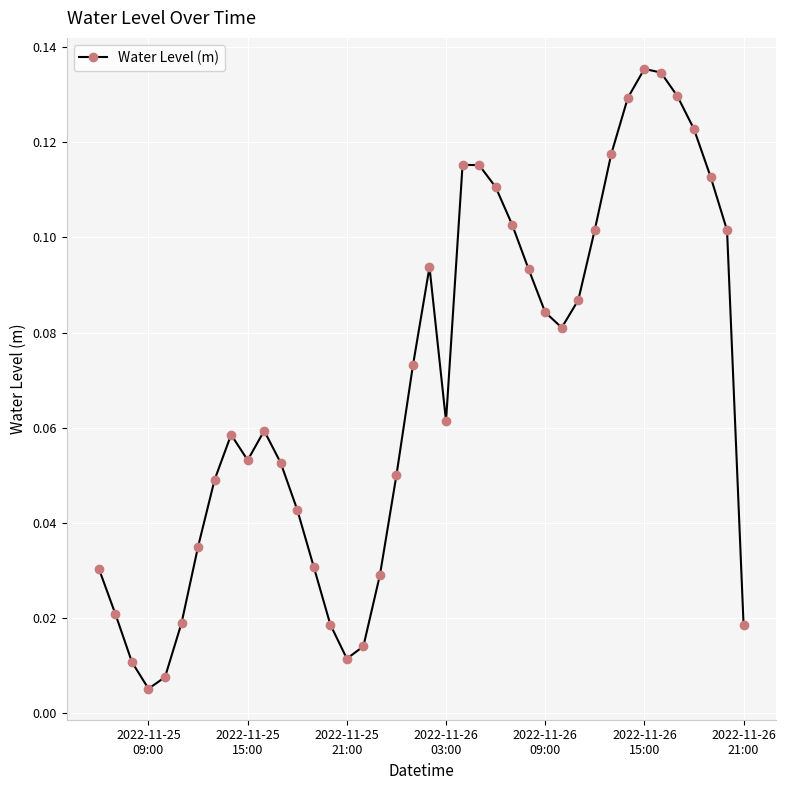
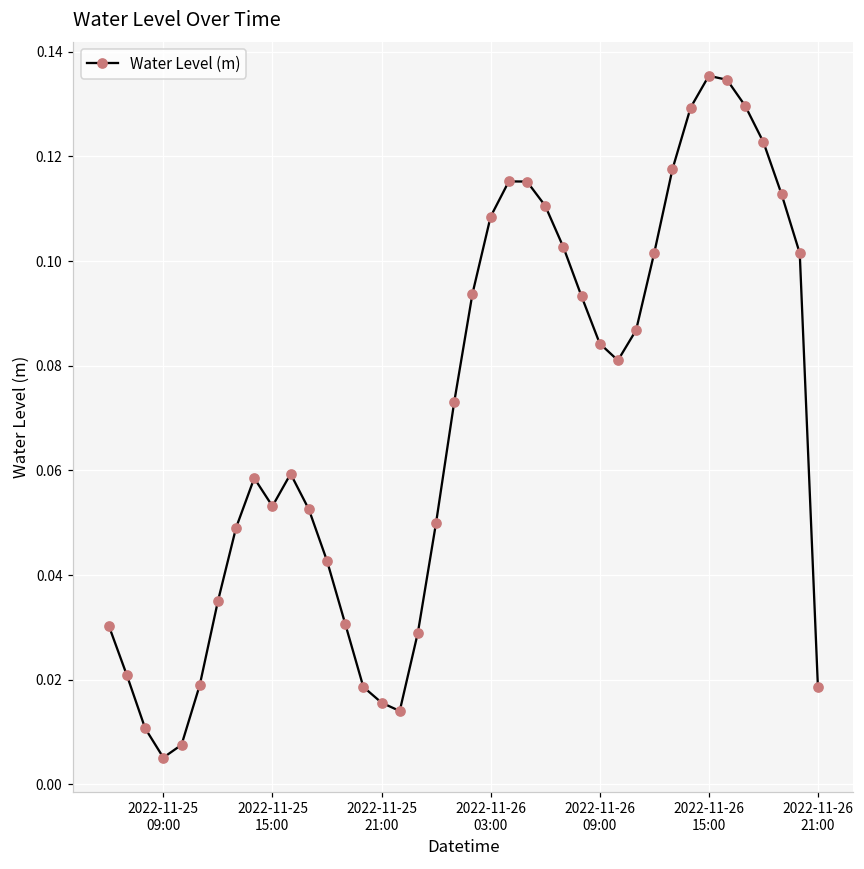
  {
    "2022-11-25 09:00": 0.005,
    "2022-11-25 15:00": 0.053,
-   "2022-11-25 21:00": 0.011,
-   "2022-11-26 03:00": 0.061,
+   "2022-11-25 21:00": 0.016,
+   "2022-11-26 03:00": 0.108,
    "2022-11-26 09:00": 0.084,
    "2022-11-26 15:00": 0.135,
    "2022-11-26 21:00": 0.019
  }
